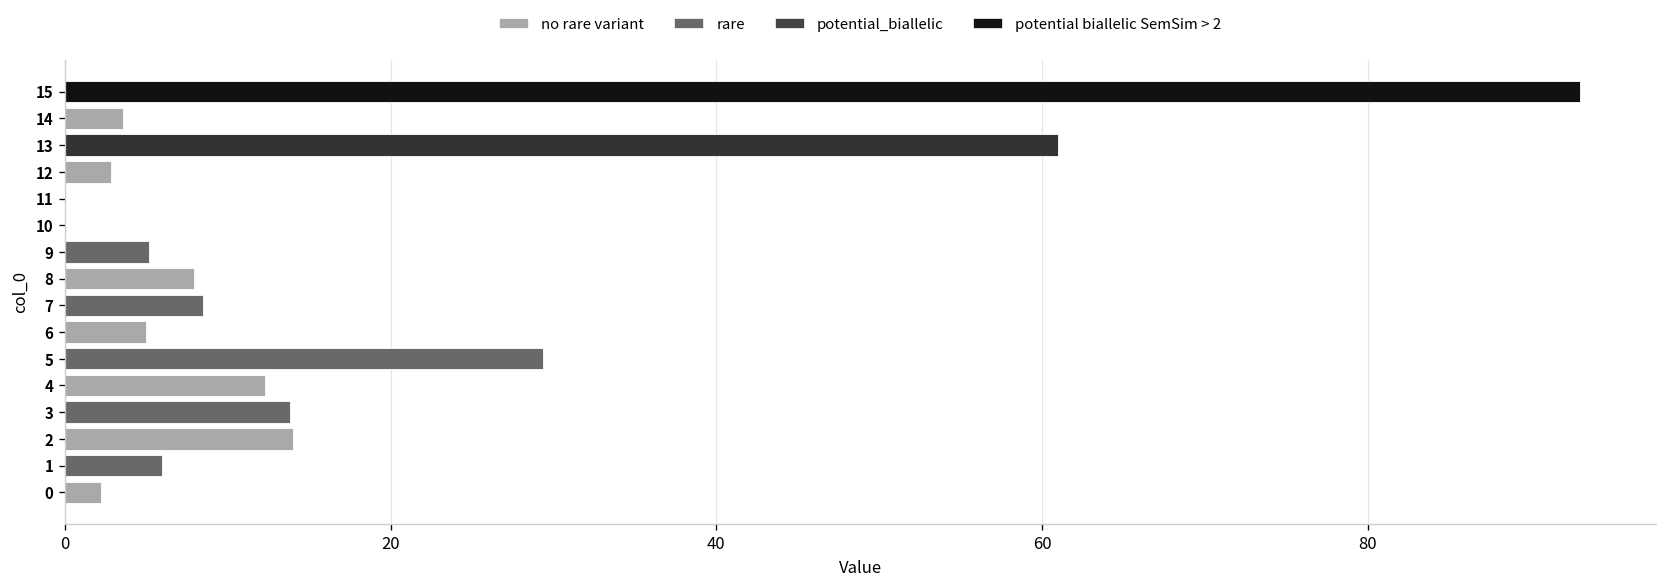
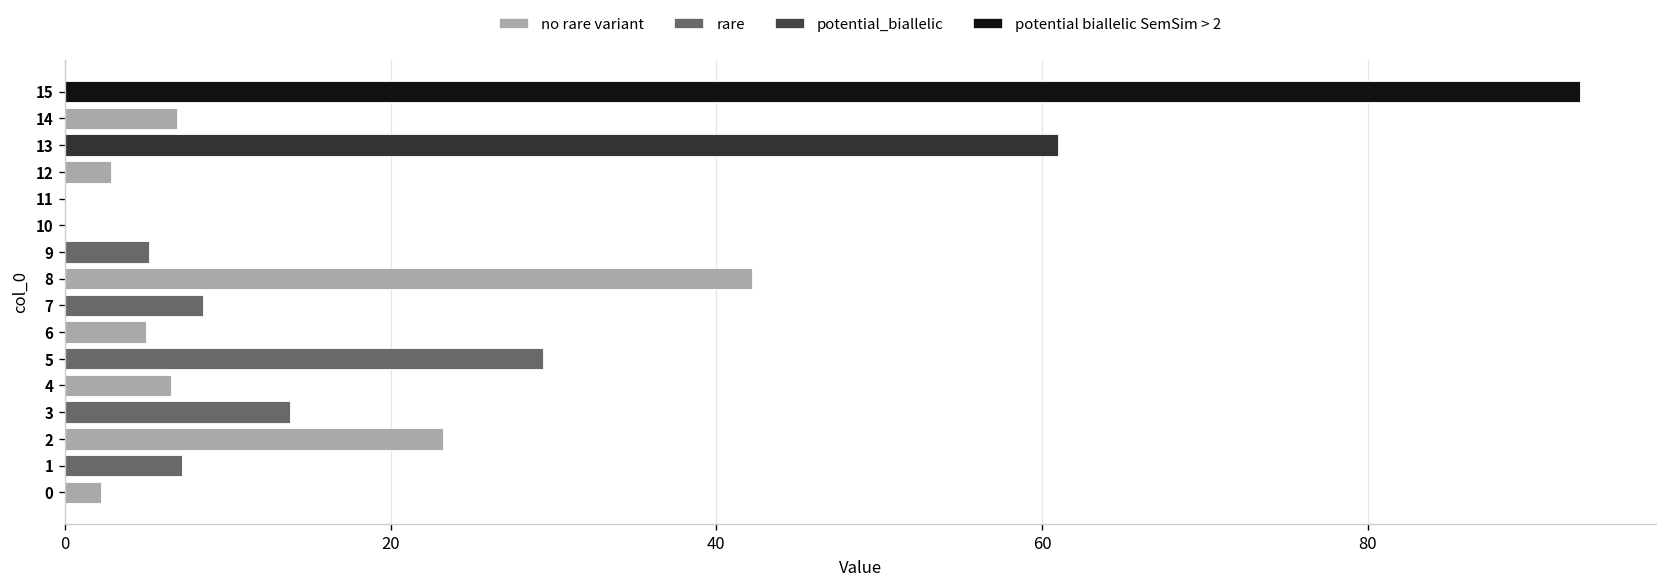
  {
    "15": 93.1,
-   "14": 3.6,
+   "14": 6.9,
    "13": 61.0,
    "12": 2.8,
    "9": 5.2,
-   "8": 8.0,
+   "8": 42.2,
    "7": 8.5,
    "6": 5.0,
    "5": 29.4,
-   "4": 12.3,
+   "4": 6.5,
    "3": 13.9,
-   "2": 14.0,
-   "1": 6.0,
+   "2": 23.2,
+   "1": 7.2,
    "0": 2.2
  }
